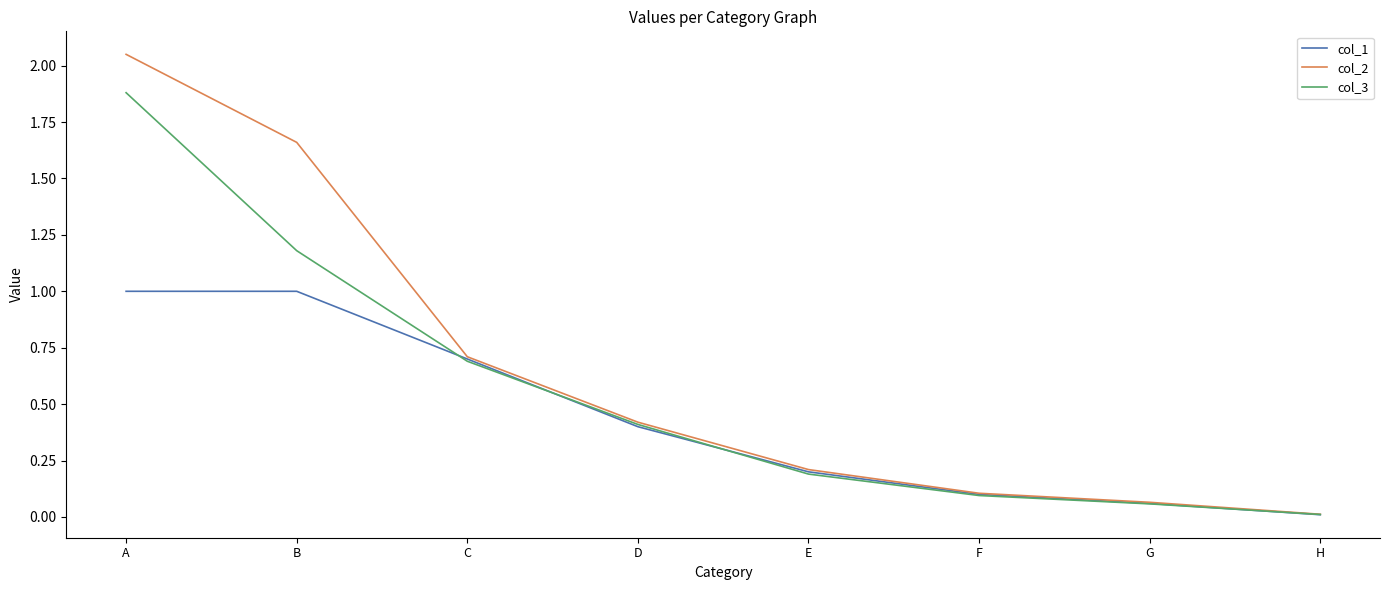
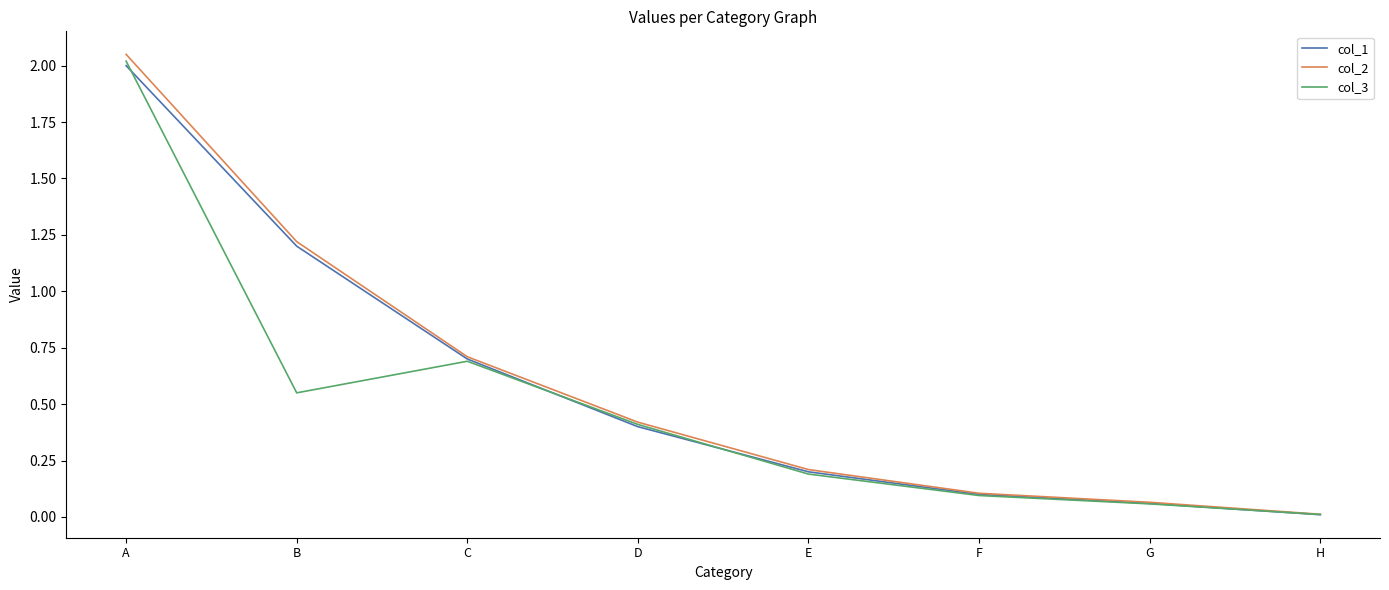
  {
    "col_1": {
-     "A": 1,
-     "B": 1.0
+     "A": 2,
+     "B": 1.2
    },
    "col_2": {
      "A": 2.05,
-     "B": 1.66
+     "B": 1.22
    },
    "col_3": {
-     "A": 1.88,
-     "B": 1.18
+     "A": 2.02,
+     "B": 0.55
    }
  }
